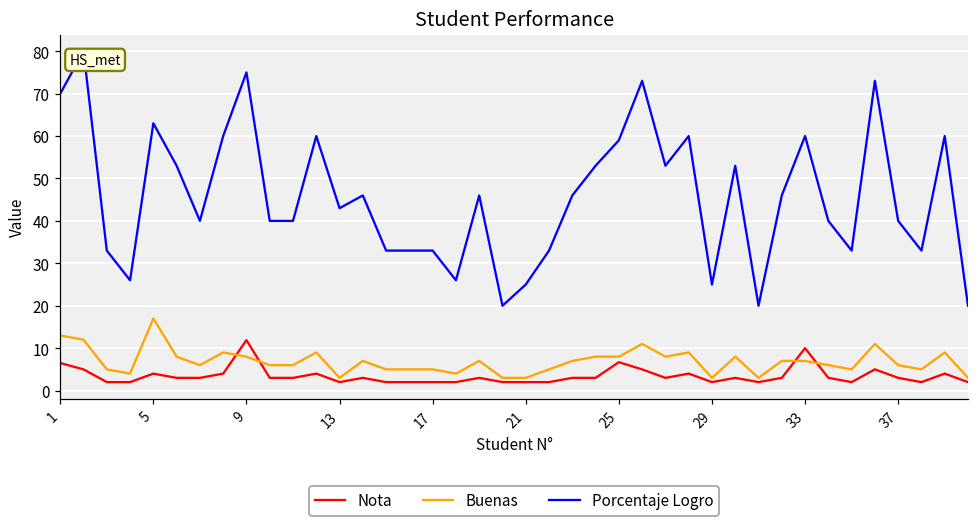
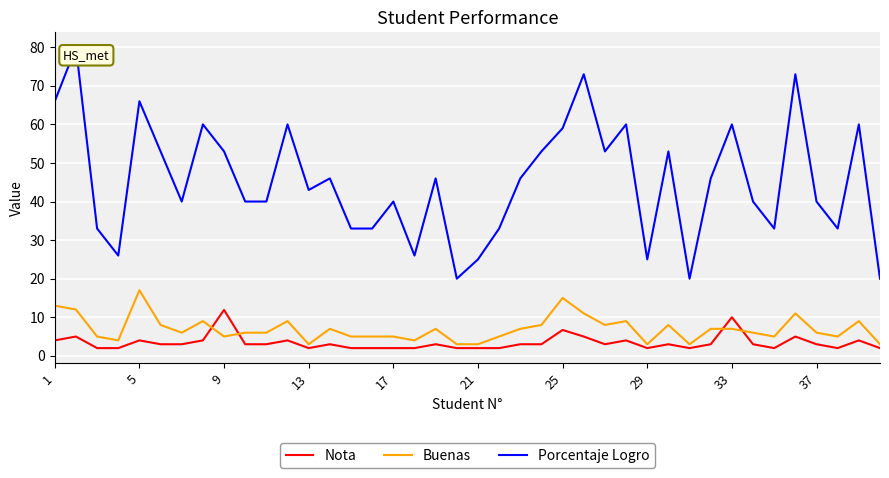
  {
    "Nota": {
-     "1": 7,
+     "1": 4,
      "5": 4,
      "9": 12,
      "13": 2,
      "17": 2,
      "21": 2,
      "25": 7,
      "29": 2,
      "33": 10,
      "37": 3
    },
    "Buenas": {
      "1": 13,
      "5": 17,
-     "9": 8,
+     "9": 5,
      "13": 3,
      "17": 5,
      "21": 3,
-     "25": 8,
+     "25": 15,
      "29": 3,
      "33": 7,
      "37": 6
    },
    "Porcentaje Logro": {
-     "1": 70,
-     "5": 63,
-     "9": 75,
+     "1": 66,
+     "5": 66,
+     "9": 53,
      "13": 43,
-     "17": 33,
+     "17": 40,
      "21": 25,
      "25": 59,
      "29": 25,
      "33": 60,
      "37": 40
    }
  }
